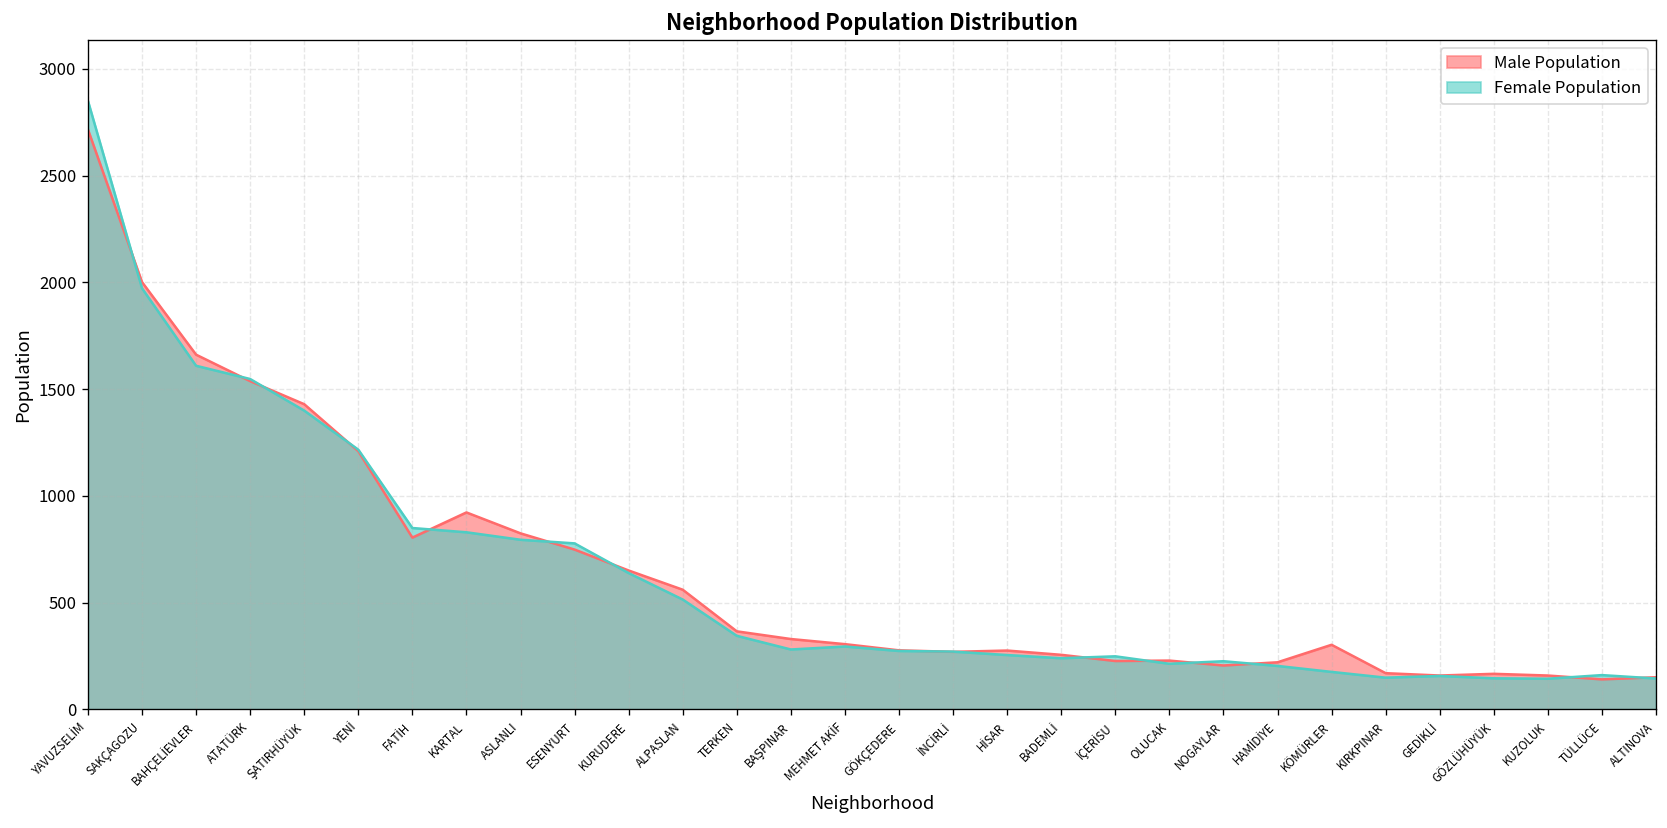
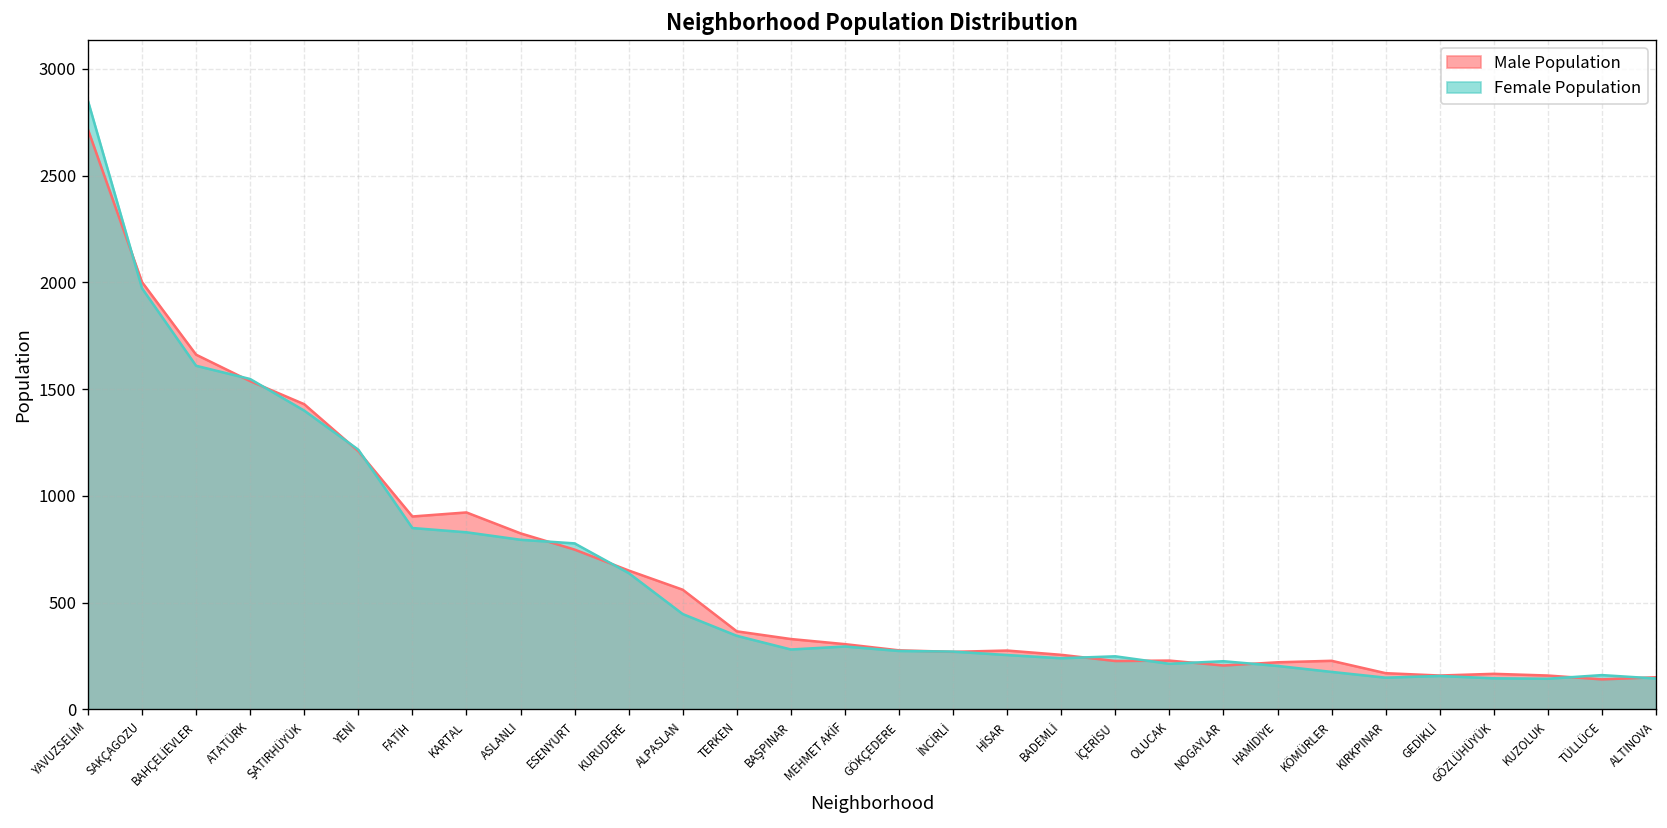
  {
    "Male Population": {
      "YAVUZSELİM": 2720,
      "SAKÇAGOZU": 2000,
      "BAHÇELİEVLER": 1660,
      "ŞATIRHÜYÜK": 1430,
-     "FATİH": 800,
+     "FATİH": 900,
      "KARTAL": 920,
      "ASLANLI": 820,
      "ESENYURT": 750,
      "ALPASLAN": 560,
      "TERKEN": 370,
      "BAŞPINAR": 330,
      "HİSAR": 280,
      "BADEMLİ": 260,
      "İÇERİSU": 230,
      "OLUCAK": 230,
      "NOGAYLAR": 210,
      "HAMİDİYE": 220,
-     "KÖMÜRLER": 300,
+     "KÖMÜRLER": 230,
      "KIRKPINAR": 170,
      "GÖZLÜHÜYÜK": 170,
      "KUZOLUK": 160,
      "TÜLLÜCE": 140
    },
    "Female Population": {
      "YAVUZSELİM": 2850,
      "SAKÇAGOZU": 1970,
      "BAHÇELİEVLER": 1610,
      "ŞATIRHÜYÜK": 1400,
      "FATİH": 850,
      "KARTAL": 830,
      "ASLANLI": 790,
      "ESENYURT": 780,
-     "ALPASLAN": 510,
+     "ALPASLAN": 450,
      "TERKEN": 340,
      "BAŞPINAR": 280,
      "HİSAR": 250,
      "BADEMLİ": 240,
      "İÇERİSU": 250,
      "OLUCAK": 210,
      "NOGAYLAR": 230,
      "HAMİDİYE": 200,
      "KÖMÜRLER": 180,
      "KIRKPINAR": 150,
      "GÖZLÜHÜYÜK": 150,
      "KUZOLUK": 140,
      "TÜLLÜCE": 160
    }
  }
